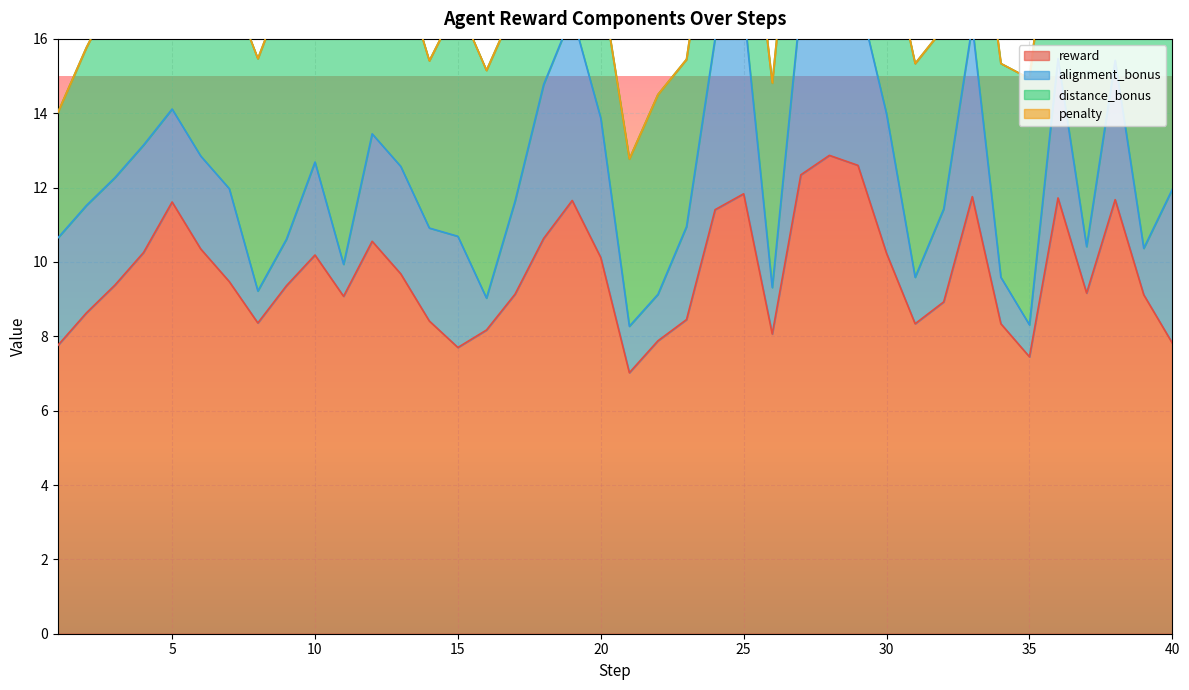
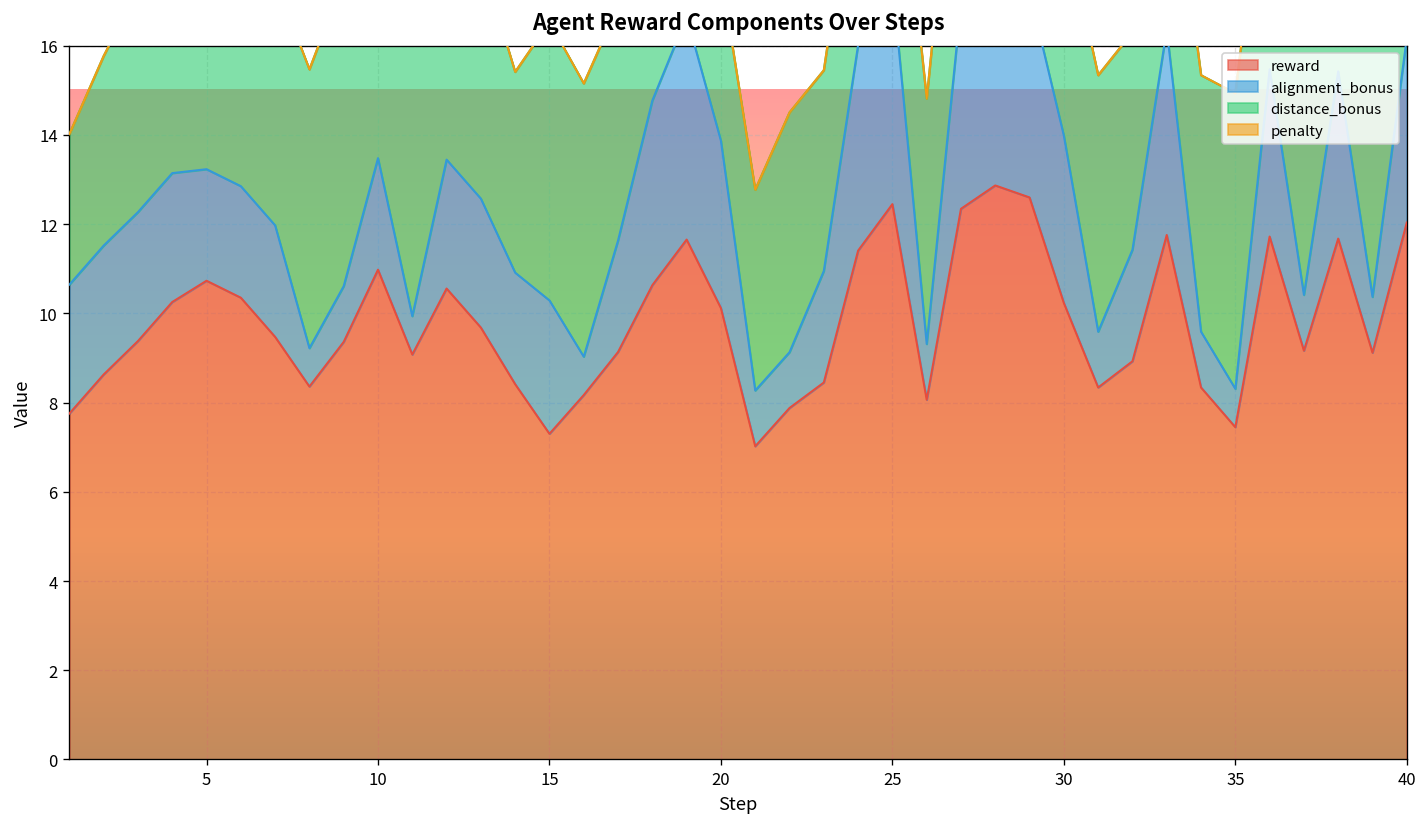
  {
    "reward": {
-     "5": 11.6,
-     "10": 10.2,
-     "15": 7.7,
+     "5": 10.7,
+     "10": 11.0,
+     "15": 7.3,
      "20": 10.1,
-     "25": 11.8,
+     "25": 12.4,
      "30": 10.2,
      "35": 7.4,
-     "40": 7.8
+     "40": 12.0
    },
    "alignment_bonus": {
      "5": 2.5,
      "10": 2.5,
      "15": 3.0,
      "20": 3.8,
      "30": 3.8,
      "35": 0.9
    }
  }
